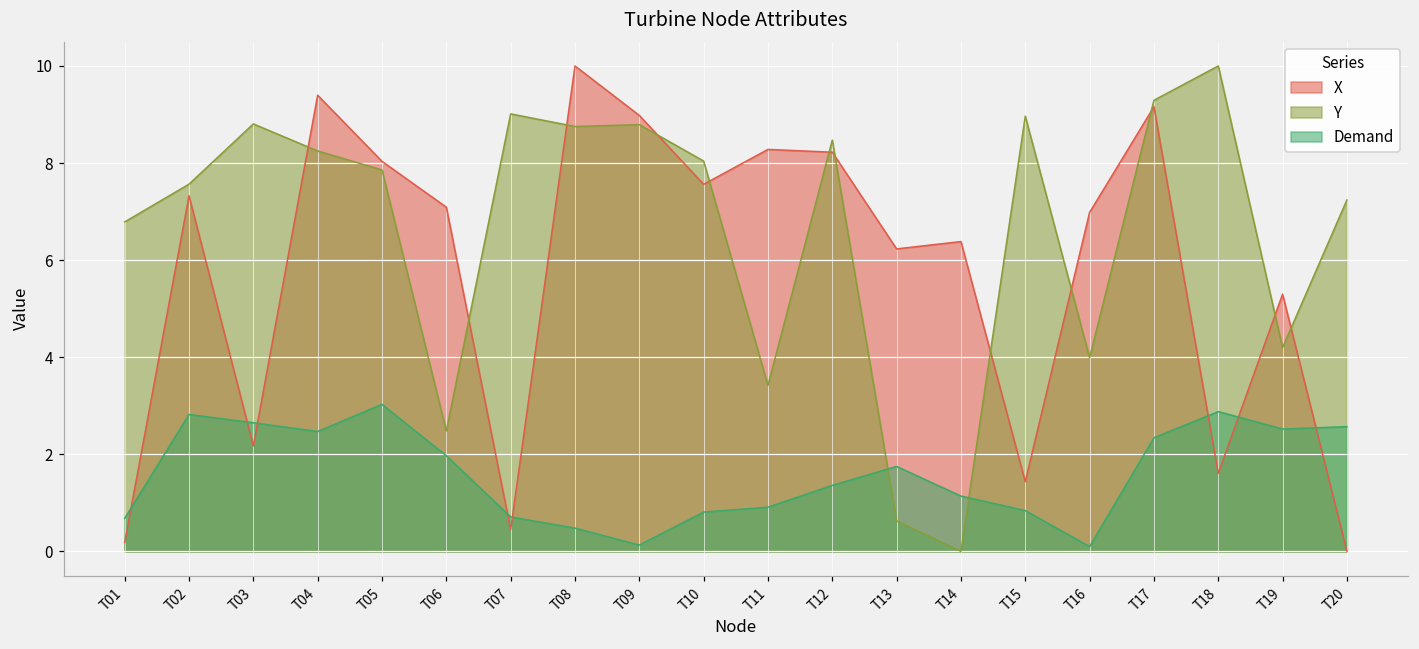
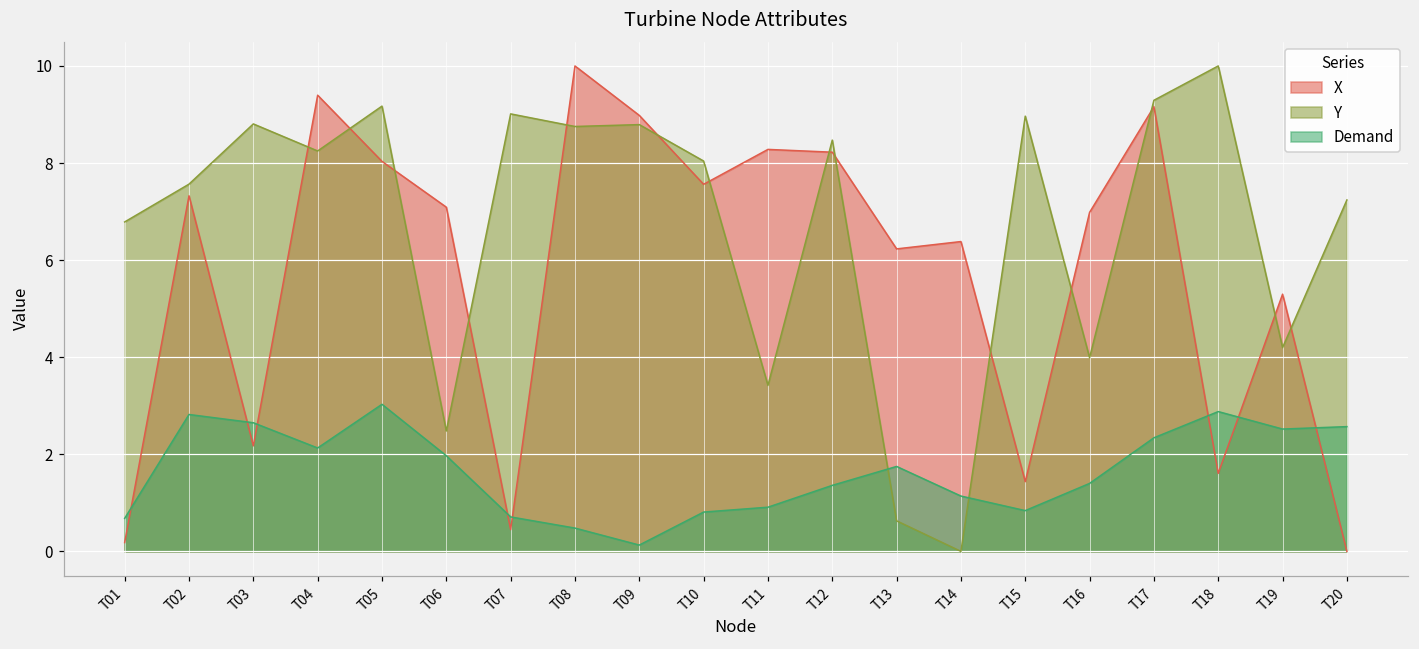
  {
    "X": {
      "T01": 0.2,
      "T02": 7.3,
      "T03": 2.2,
      "T04": 9.4,
      "T05": 8.0,
      "T06": 7.1,
      "T07": 0.4,
      "T08": 10.0,
      "T09": 9.0,
      "T10": 7.6,
      "T11": 8.3,
      "T12": 8.2,
      "T13": 6.2,
      "T14": 6.4,
      "T15": 1.4,
      "T16": 7.0,
      "T17": 9.2,
      "T18": 1.6,
      "T19": 5.3,
      "T20": 0.0
    },
    "Y": {
      "T01": 6.8,
      "T02": 7.6,
      "T03": 8.8,
      "T04": 8.2,
-     "T05": 7.9,
+     "T05": 9.2,
      "T06": 2.5,
      "T07": 9.0,
      "T08": 8.8,
      "T09": 8.8,
      "T10": 8.0,
      "T11": 3.4,
      "T12": 8.5,
      "T13": 0.6,
      "T14": 0.0,
      "T15": 9.0,
      "T16": 4.0,
      "T17": 9.3,
      "T18": 10.0,
      "T19": 4.2,
      "T20": 7.2
    },
    "Demand": {
      "T01": 0.7,
      "T02": 2.8,
      "T03": 2.7,
-     "T04": 2.5,
+     "T04": 2.1,
      "T05": 3.0,
      "T06": 2.0,
      "T07": 0.7,
      "T08": 0.5,
      "T09": 0.1,
      "T10": 0.8,
      "T11": 0.9,
      "T12": 1.4,
      "T13": 1.8,
      "T14": 1.1,
      "T15": 0.8,
-     "T16": 0.1,
+     "T16": 1.4,
      "T17": 2.3,
      "T18": 2.9,
      "T19": 2.5,
      "T20": 2.6
    }
  }
